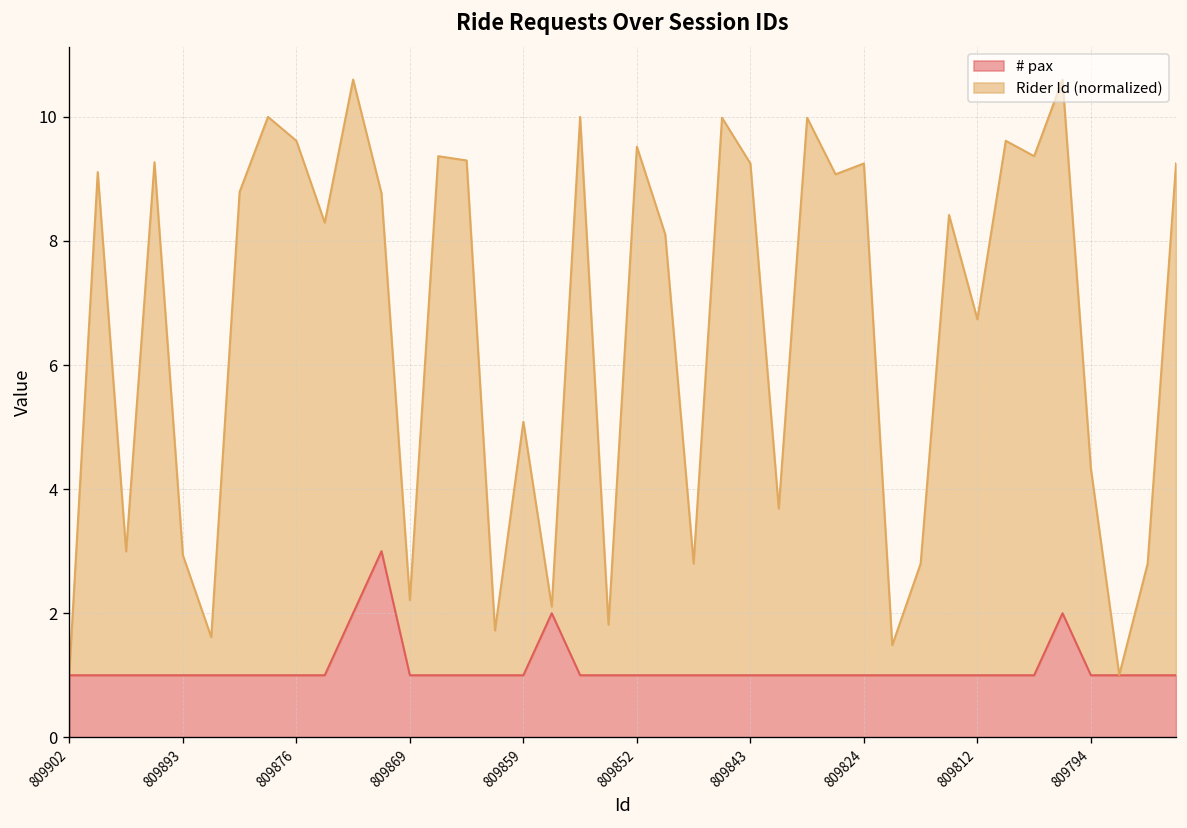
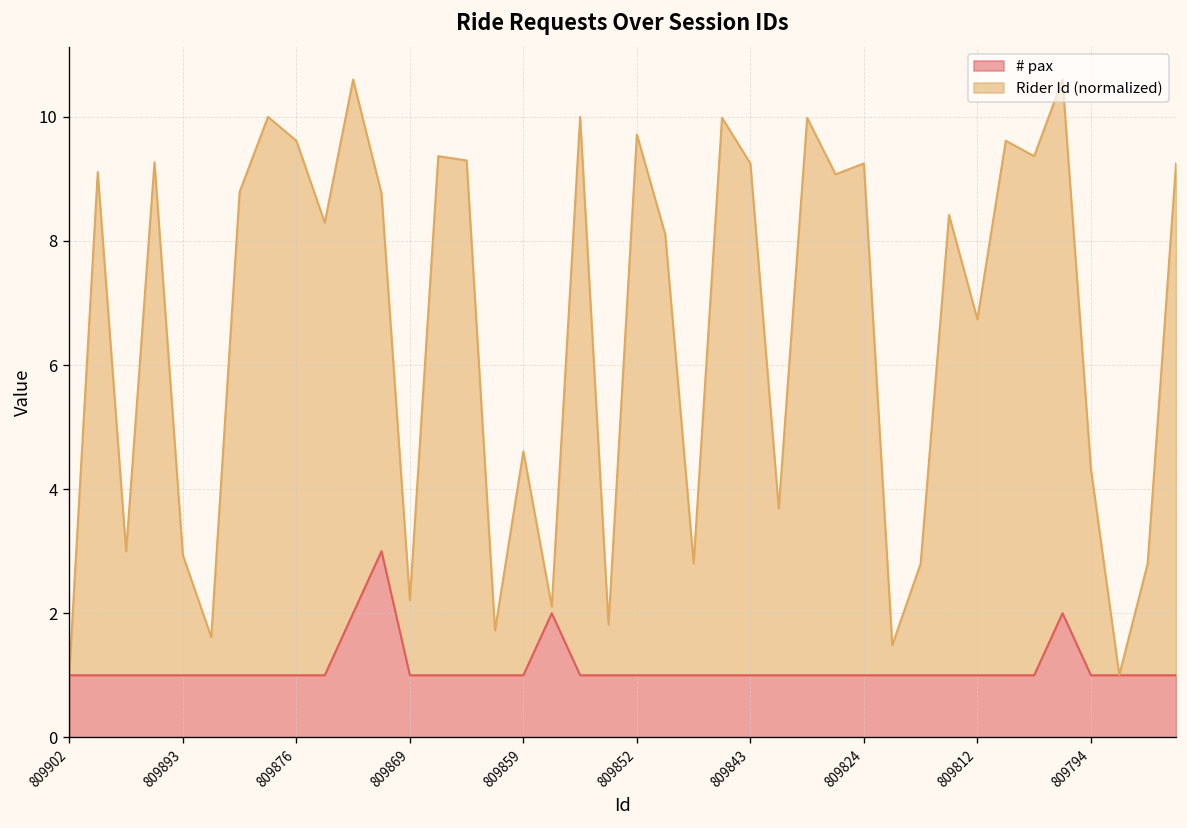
  {
    "# pax": {
      "809893": 1.0,
      "809876": 1.0,
      "809869": 1.0,
      "809859": 1.0,
      "809852": 1.0,
      "809843": 1.0,
      "809824": 1.0,
      "809812": 1.0,
      "809794": 1.0
    },
    "Rider Id (normalized)": {
      "809893": 1.9,
      "809876": 8.6,
      "809869": 1.2,
-     "809859": 4.1,
-     "809852": 8.5,
+     "809859": 3.6,
+     "809852": 8.7,
      "809843": 8.2,
      "809824": 8.2,
      "809812": 5.7,
      "809794": 3.3
    }
  }
